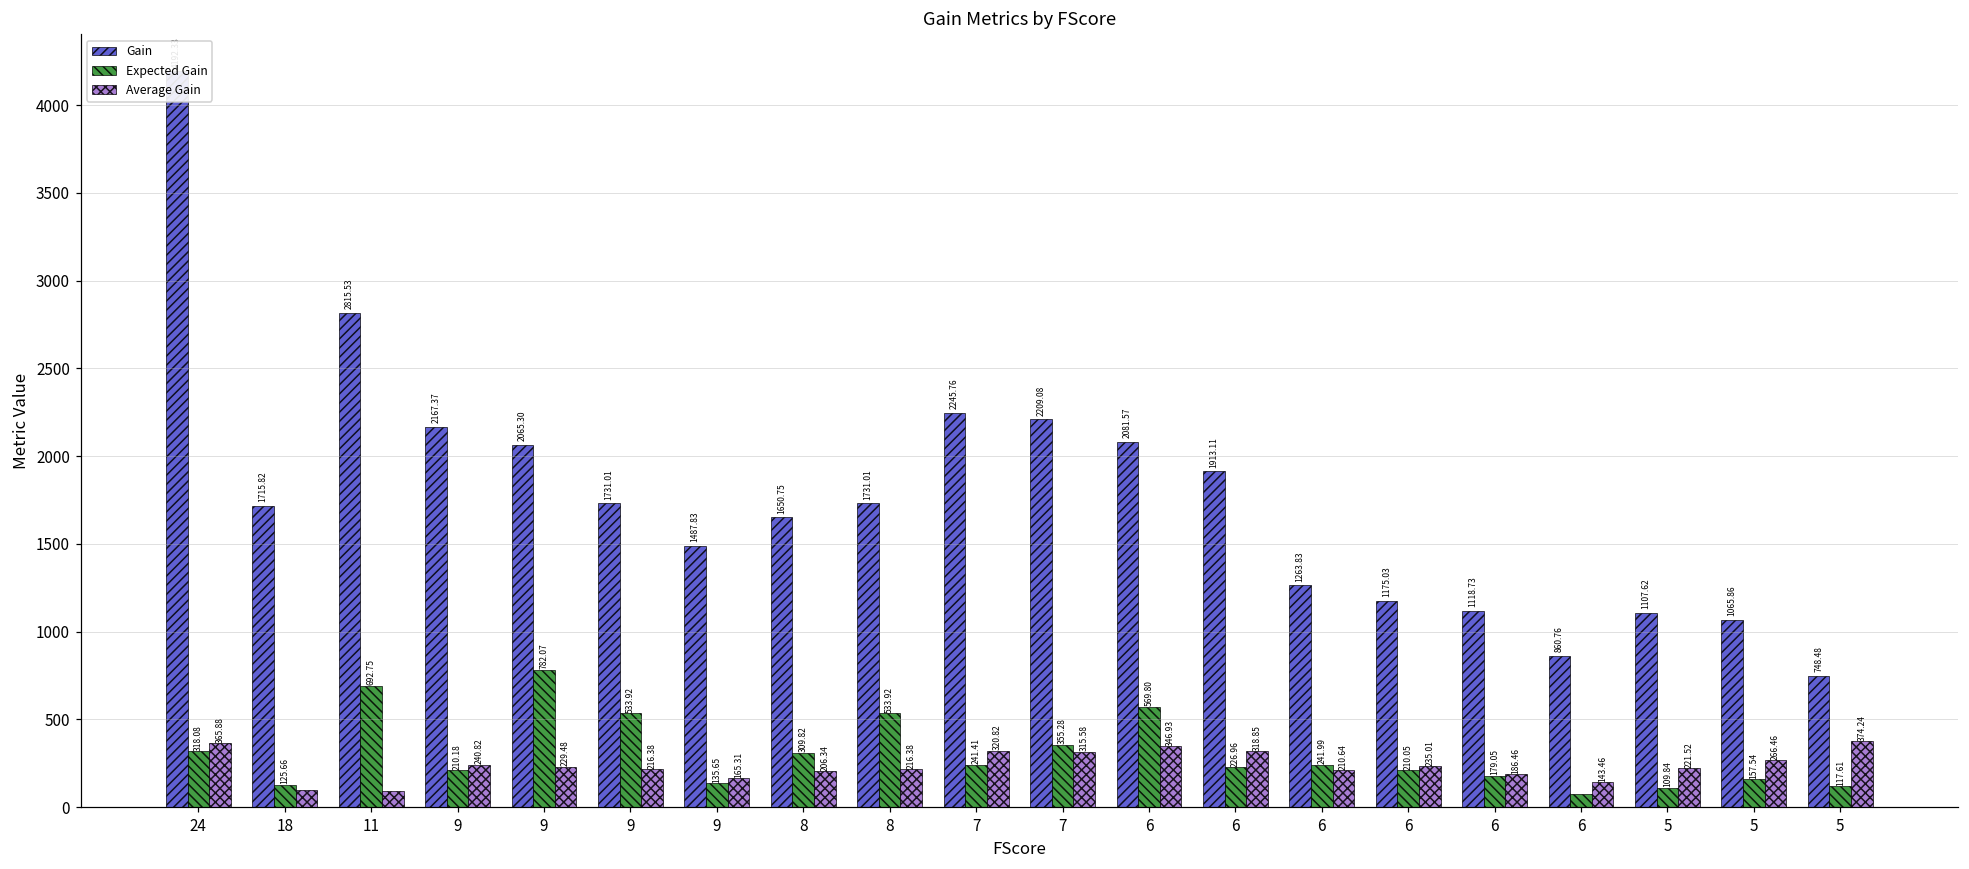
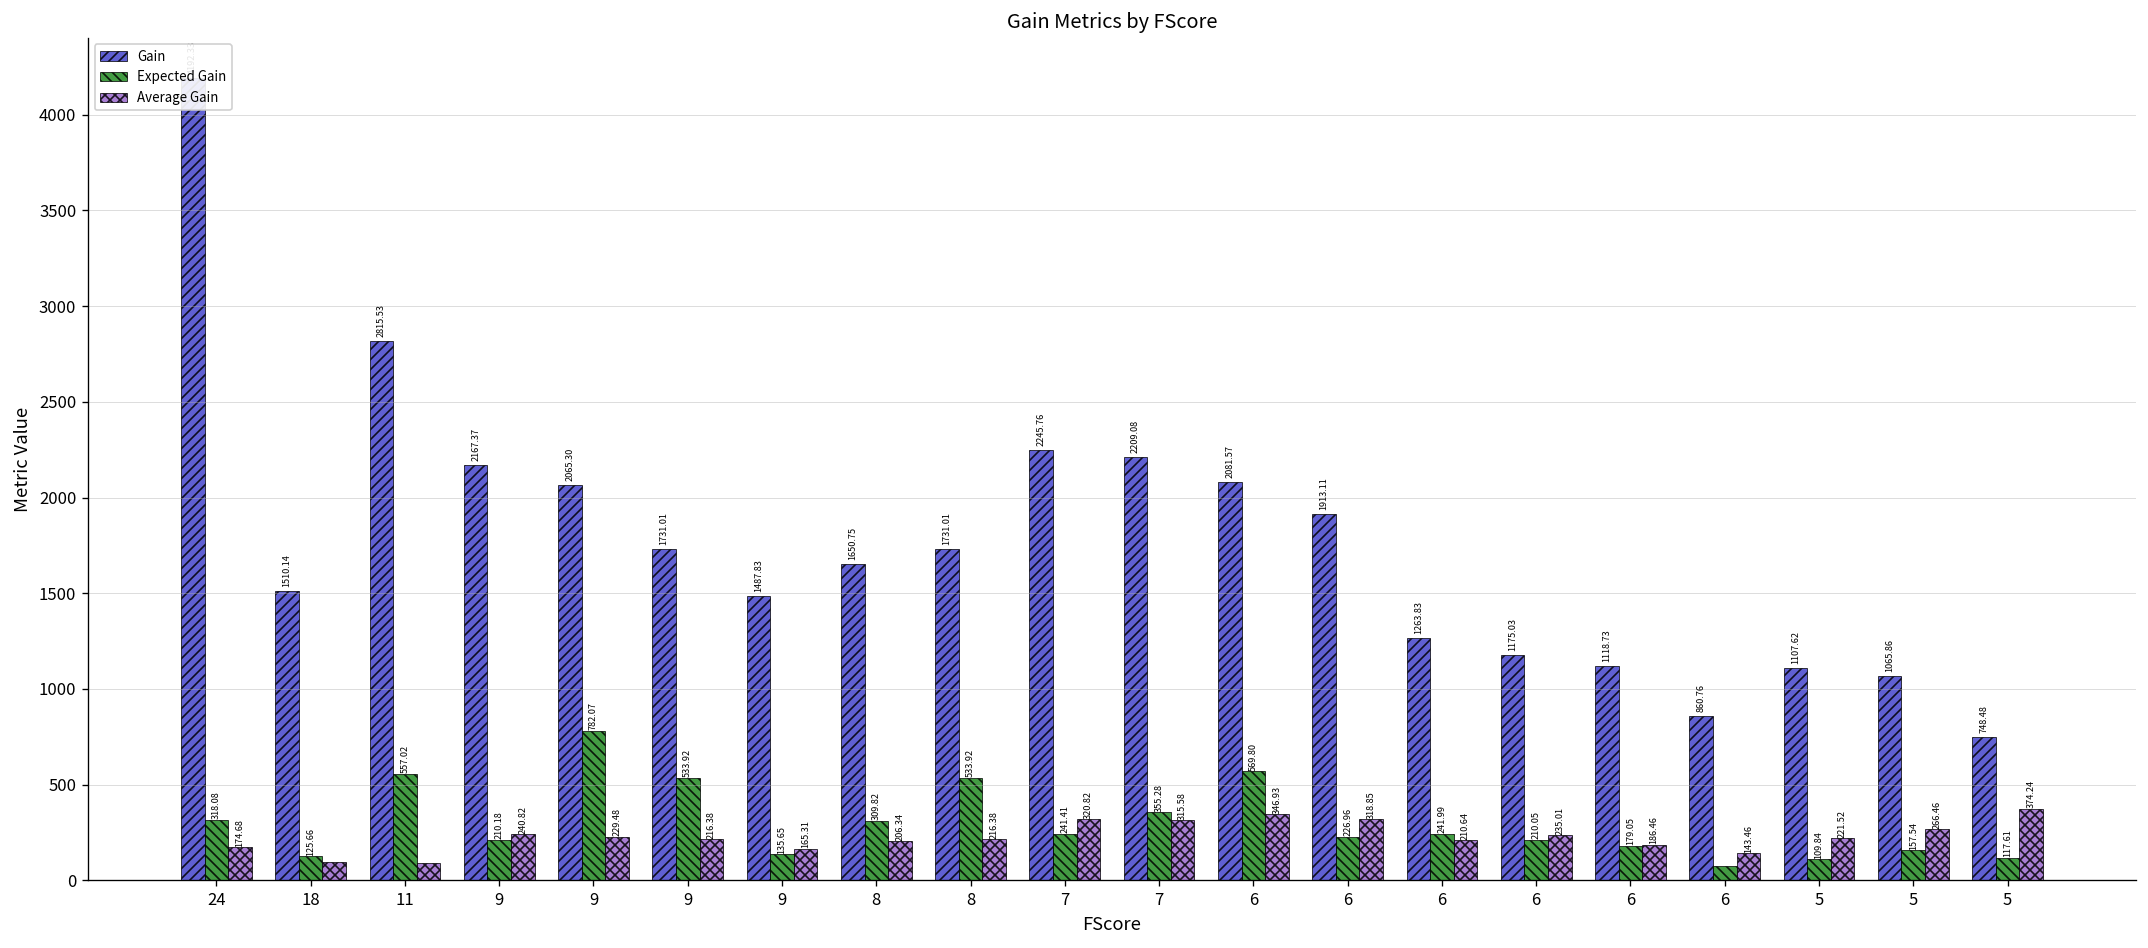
  {
    "Gain": {
-     "18": 1715.82,
+     "18": 1510.14,
      "11": 2815.53
    },
    "Expected Gain": {
      "24": 318.08,
      "18": 125.66,
-     "11": 692.75
+     "11": 557.02
    },
    "Average Gain": {
-     "24": 365.88
+     "24": 174.68
    }
  }
